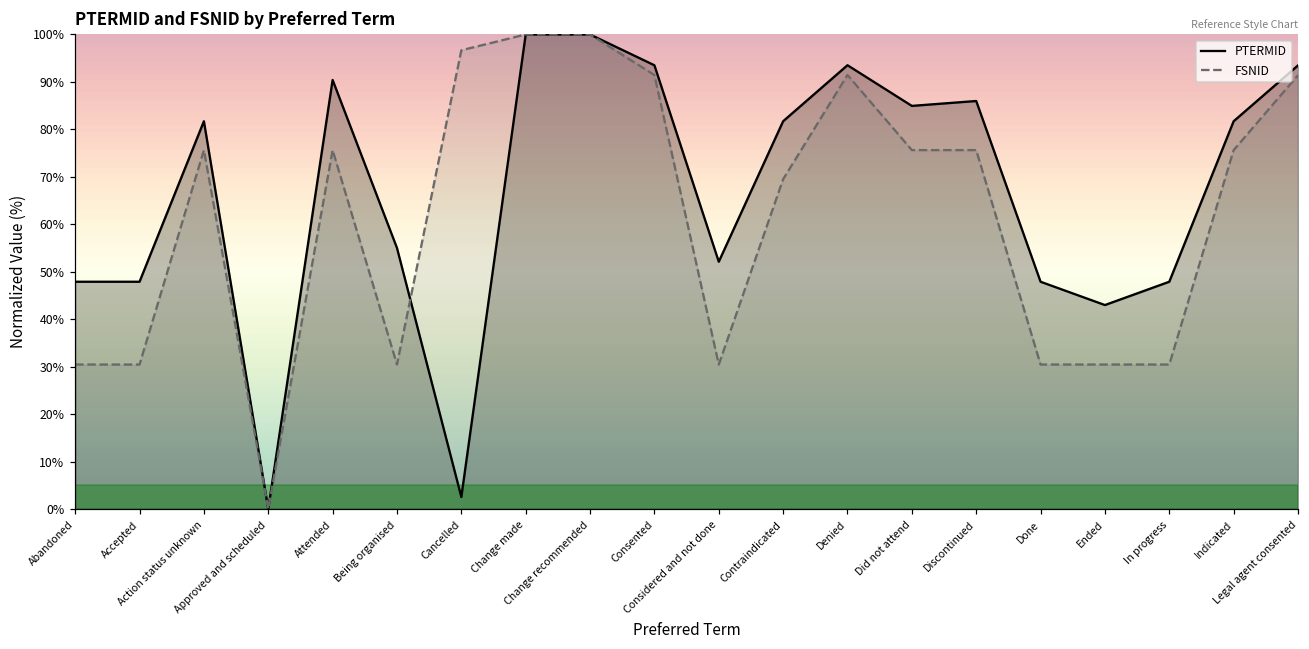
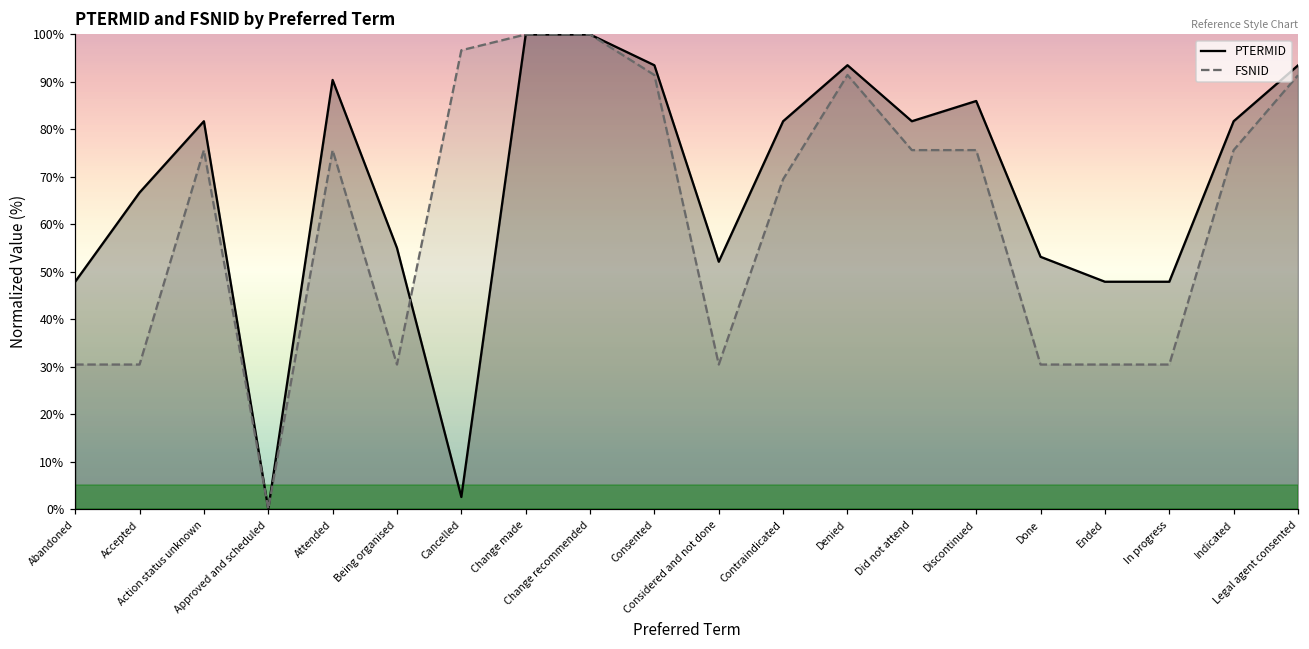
  {
    "PTERMID": {
      "Abandoned": "48%",
-     "Accepted": "48%",
+     "Accepted": "67%",
      "Action status unknown": "82%",
      "Attended": "90%",
      "Being organised": "55%",
      "Cancelled": "3%",
      "Consented": "94%",
      "Considered and not done": "52%",
      "Contraindicated": "82%",
      "Denied": "94%",
-     "Did not attend": "85%",
+     "Did not attend": "82%",
      "Discontinued": "86%",
-     "Done": "48%",
-     "Ended": "43%",
+     "Done": "53%",
+     "Ended": "48%",
      "In progress": "48%",
      "Indicated": "82%",
      "Legal agent consented": "93%"
    },
    "FSNID": {
      "Abandoned": "30%",
      "Accepted": "30%",
      "Action status unknown": "76%",
      "Attended": "76%",
      "Being organised": "30%",
      "Cancelled": "97%",
      "Consented": "91%",
      "Considered and not done": "30%",
      "Contraindicated": "70%",
      "Denied": "91%",
      "Did not attend": "76%",
      "Discontinued": "76%",
      "Done": "30%",
      "Ended": "30%",
      "In progress": "30%",
      "Indicated": "76%",
      "Legal agent consented": "91%"
    }
  }
